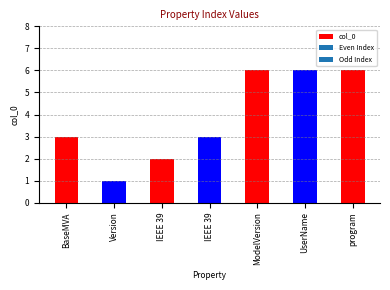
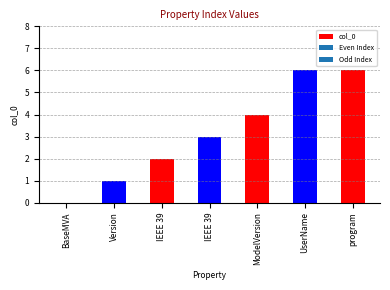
  {
-   "BaseMVA": 3,
+   "BaseMVA": 0,
    "Version": 1,
-   "ModelVersion": 6,
+   "ModelVersion": 4,
    "UserName": 6,
    "program": 6
  }
